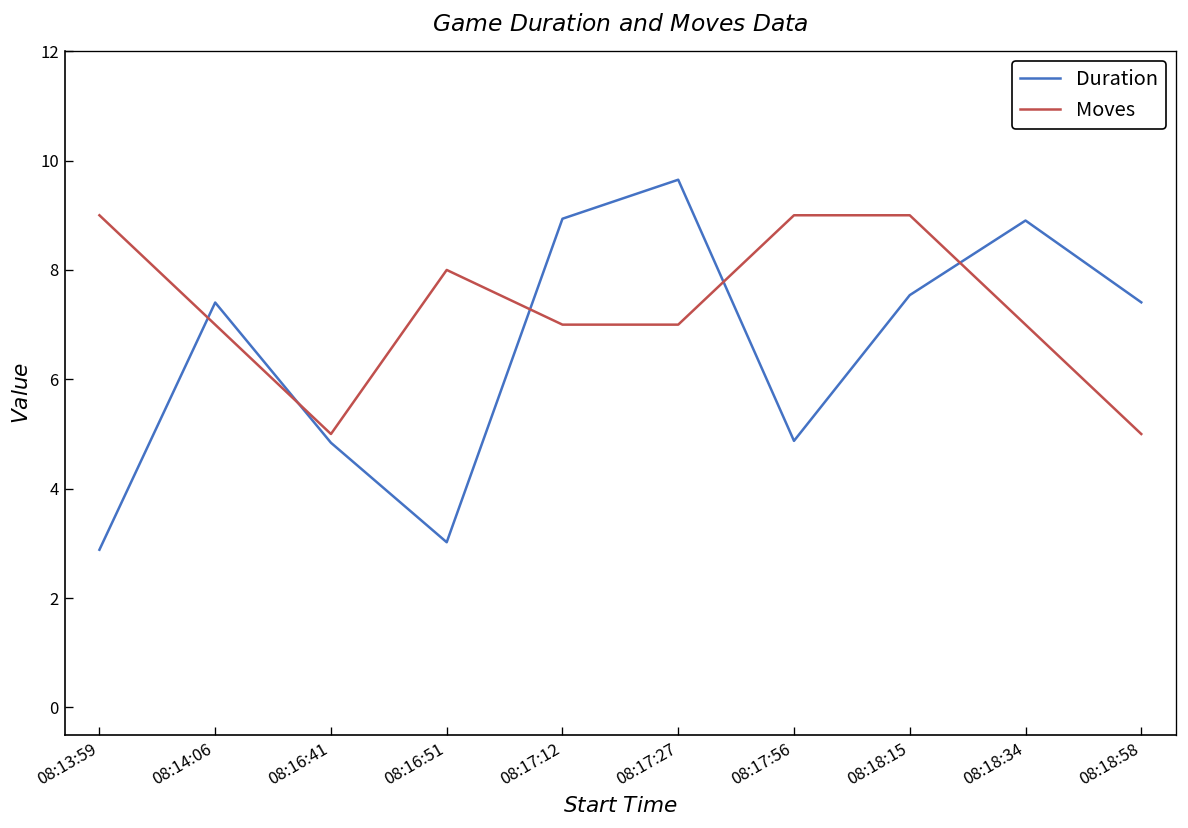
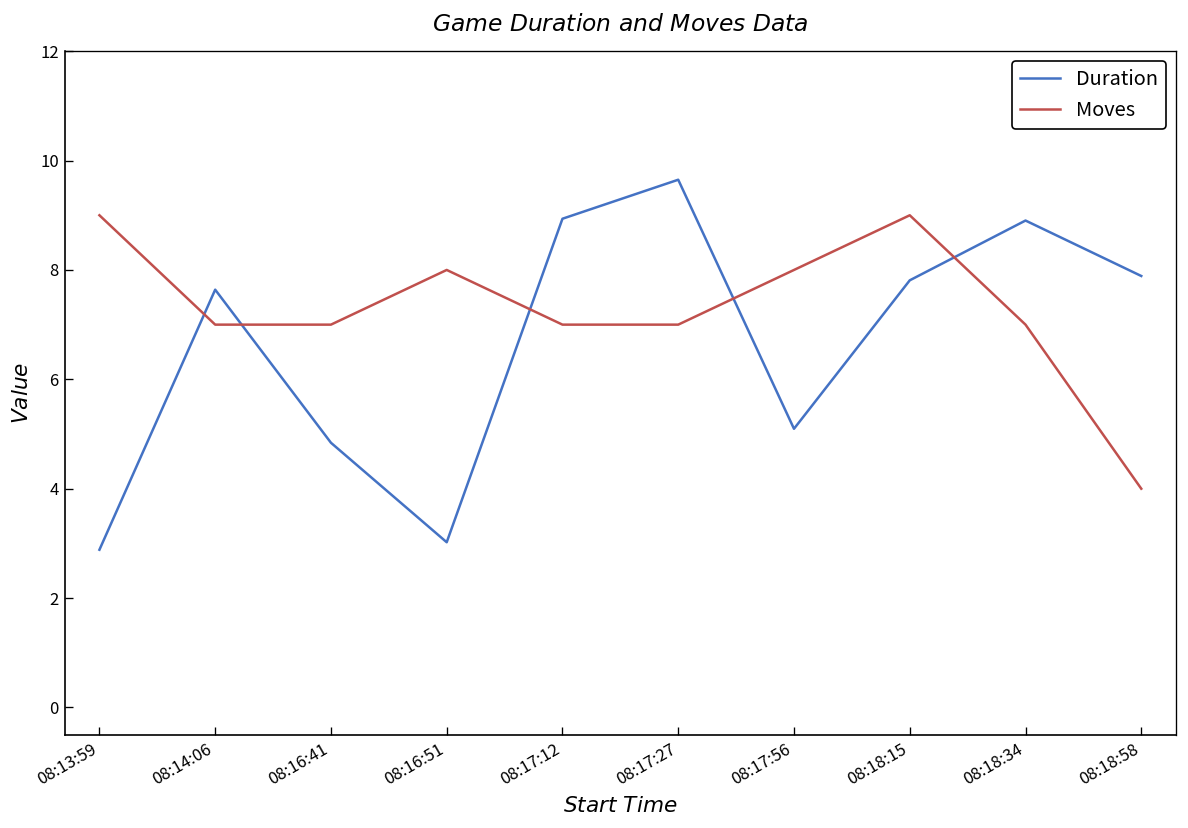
  {
    "Duration": {
      "08:13:59": 2.9,
-     "08:14:06": 7.4,
+     "08:14:06": 7.6,
      "08:16:41": 4.8,
      "08:16:51": 3.0,
      "08:17:12": 8.9,
      "08:17:27": 9.6,
-     "08:17:56": 4.9,
-     "08:18:15": 7.5,
+     "08:17:56": 5.1,
+     "08:18:15": 7.8,
      "08:18:34": 8.9,
-     "08:18:58": 7.4
+     "08:18:58": 7.9
    },
    "Moves": {
      "08:13:59": 9,
      "08:14:06": 7,
-     "08:16:41": 5,
+     "08:16:41": 7,
      "08:16:51": 8,
      "08:17:12": 7,
      "08:17:27": 7,
-     "08:17:56": 9,
+     "08:17:56": 8,
      "08:18:15": 9,
      "08:18:34": 7,
-     "08:18:58": 5
+     "08:18:58": 4
    }
  }
